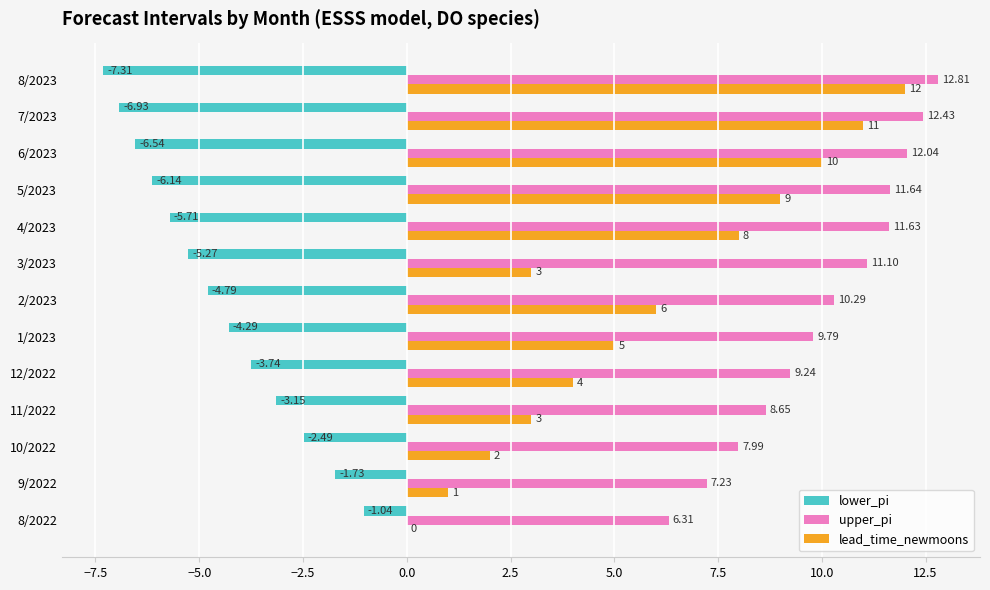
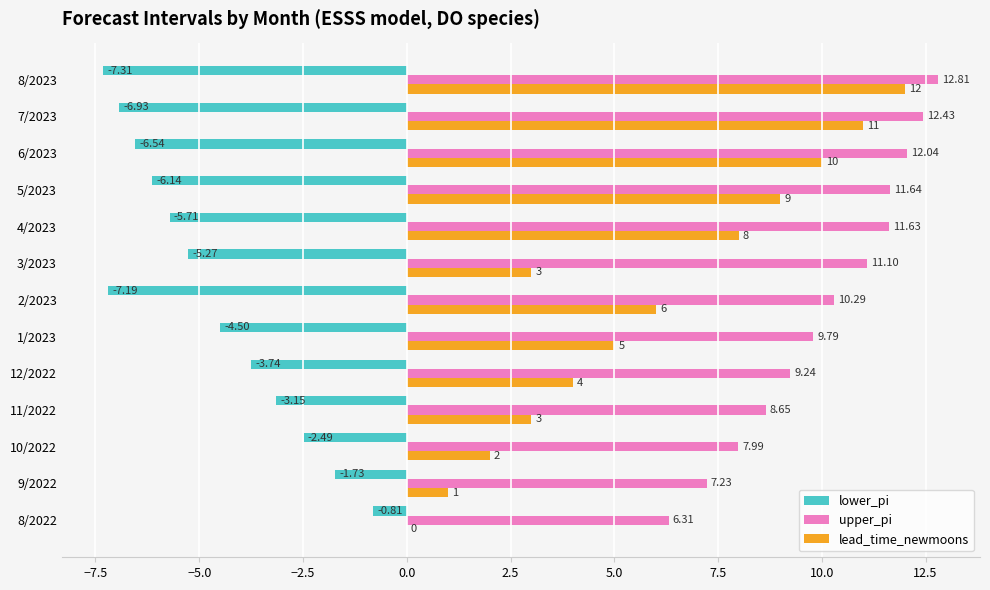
  {
    "lower_pi": {
      "8/2023": -7.31,
      "7/2023": -6.93,
      "6/2023": -6.54,
      "5/2023": -6.14,
      "4/2023": -5.71,
      "3/2023": -5.27,
-     "2/2023": -4.79,
-     "1/2023": -4.29,
+     "2/2023": -7.19,
+     "1/2023": -4.50,
      "12/2022": -3.74,
      "11/2022": -3.15,
      "10/2022": -2.49,
      "9/2022": -1.73,
-     "8/2022": -1.04
+     "8/2022": -0.81
    },
    "upper_pi": {
      "8/2023": 12.81,
      "7/2023": 12.43,
      "6/2023": 12.04,
      "5/2023": 11.64,
      "4/2023": 11.63,
      "3/2023": 11.10,
      "2/2023": 10.29,
      "1/2023": 9.79,
      "12/2022": 9.24,
      "11/2022": 8.65,
      "10/2022": 7.99,
      "9/2022": 7.23,
      "8/2022": 6.31
    },
    "lead_time_newmoons": {
      "8/2023": 12,
      "7/2023": 11,
      "6/2023": 10,
      "5/2023": 9,
      "4/2023": 8,
      "3/2023": 3,
      "2/2023": 6,
      "1/2023": 5,
      "12/2022": 4,
      "11/2022": 3,
      "10/2022": 2,
      "9/2022": 1,
      "8/2022": 0
    }
  }
